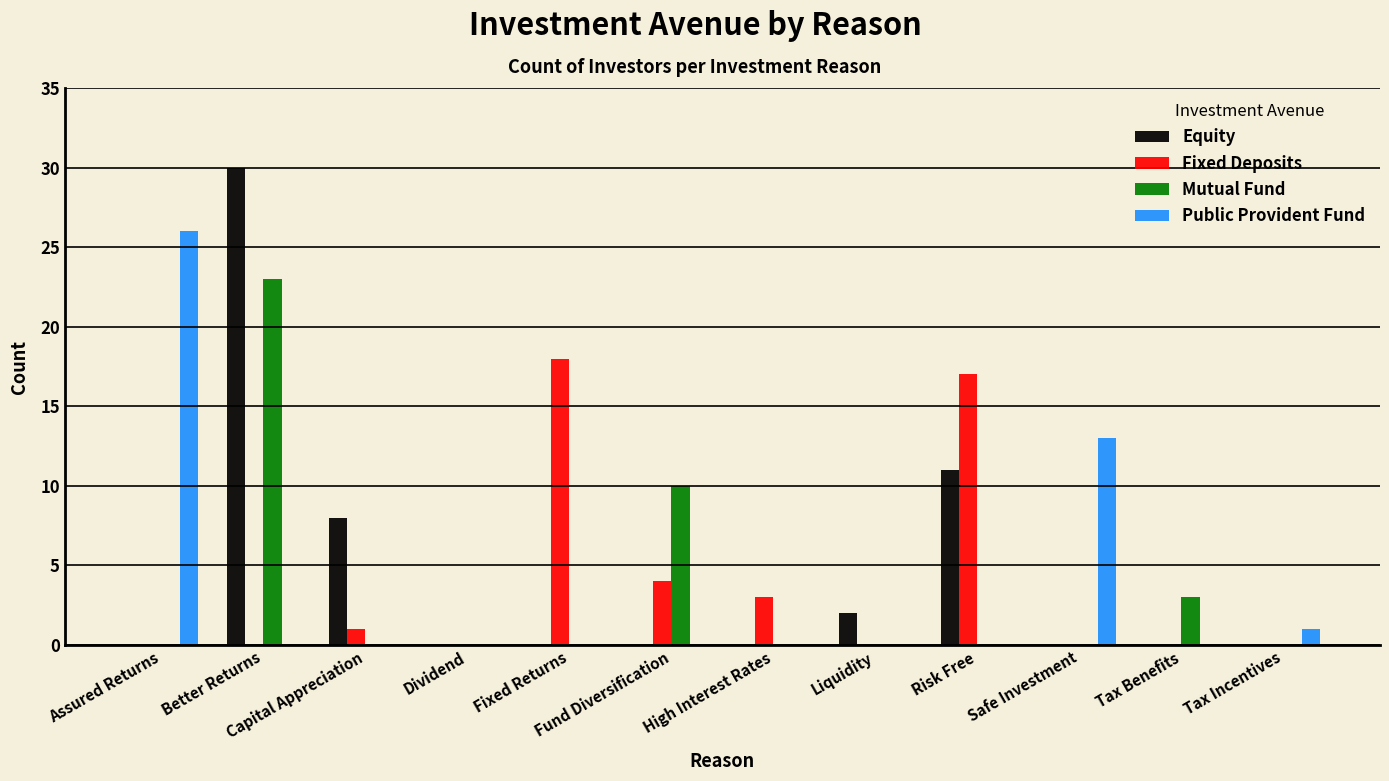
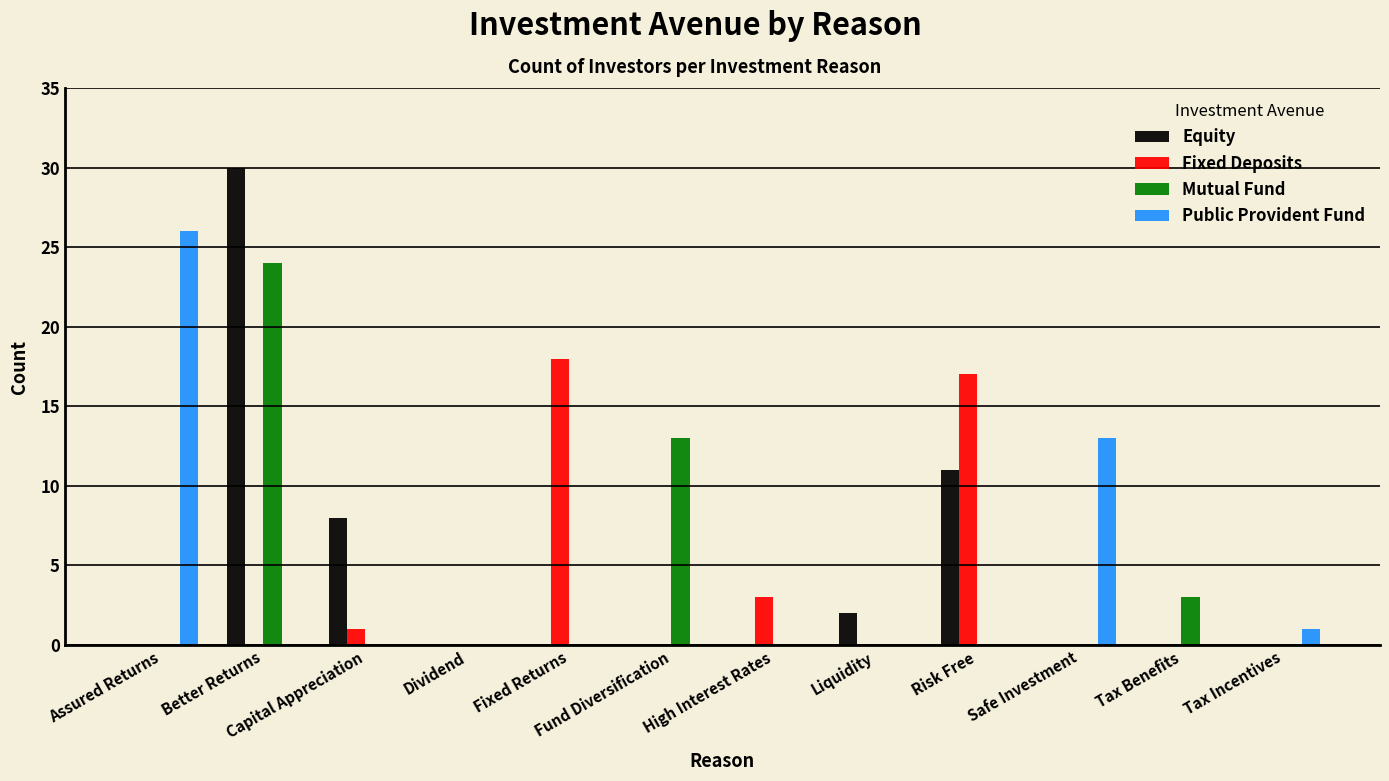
  {
    "Equity": {
      "Assured Returns": 0,
      "Better Returns": 30,
      "Capital Appreciation": 8,
      "Dividend": 0,
      "Fixed Returns": 0,
      "Fund Diversification": 0,
      "High Interest Rates": 0,
      "Liquidity": 2,
      "Risk Free": 11,
      "Safe Investment": 0,
      "Tax Benefits": 0,
      "Tax Incentives": 0
    },
    "Fixed Deposits": {
      "Assured Returns": 0,
      "Better Returns": 0,
      "Capital Appreciation": 1,
      "Dividend": 0,
      "Fixed Returns": 18,
-     "Fund Diversification": 4,
+     "Fund Diversification": 0,
      "High Interest Rates": 3,
      "Liquidity": 0,
      "Risk Free": 17,
      "Safe Investment": 0,
      "Tax Benefits": 0,
      "Tax Incentives": 0
    },
    "Mutual Fund": {
      "Assured Returns": 0,
-     "Better Returns": 23,
+     "Better Returns": 24,
      "Capital Appreciation": 0,
      "Dividend": 0,
      "Fixed Returns": 0,
-     "Fund Diversification": 10,
+     "Fund Diversification": 13,
      "High Interest Rates": 0,
      "Liquidity": 0,
      "Risk Free": 0,
      "Safe Investment": 0,
      "Tax Benefits": 3,
      "Tax Incentives": 0
    },
    "Public Provident Fund": {
      "Assured Returns": 26,
      "Better Returns": 0,
      "Capital Appreciation": 0,
      "Dividend": 0,
      "Fixed Returns": 0,
      "Fund Diversification": 0,
      "High Interest Rates": 0,
      "Liquidity": 0,
      "Risk Free": 0,
      "Safe Investment": 13,
      "Tax Benefits": 0,
      "Tax Incentives": 1
    }
  }
